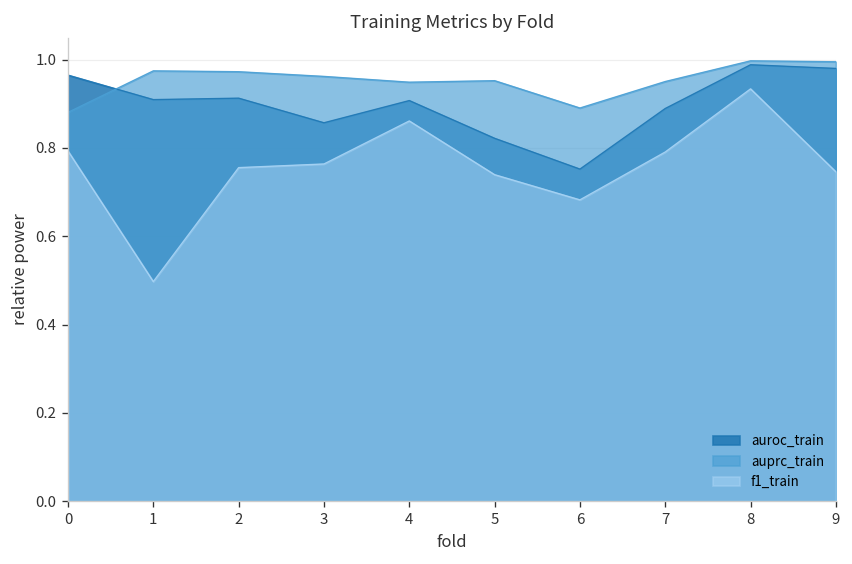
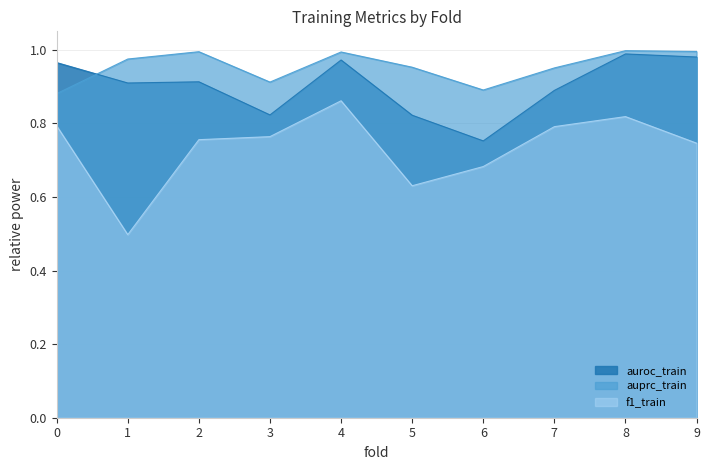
  {
    "auroc_train": {
      "0": 0.97,
      "1": 0.91,
      "2": 0.91,
-     "3": 0.86,
-     "4": 0.91,
+     "3": 0.82,
+     "4": 0.97,
      "5": 0.82,
      "6": 0.75,
      "7": 0.89,
      "8": 0.99,
      "9": 0.98
    },
    "auprc_train": {
      "0": 0.88,
      "1": 0.97,
-     "2": 0.97,
-     "3": 0.96,
-     "4": 0.95,
+     "2": 0.99,
+     "3": 0.91,
+     "4": 0.99,
      "5": 0.95,
      "6": 0.89,
      "7": 0.95,
      "8": 1.00,
      "9": 1.00
    },
    "f1_train": {
      "0": 0.79,
      "1": 0.50,
      "2": 0.76,
      "3": 0.76,
      "4": 0.86,
-     "5": 0.74,
+     "5": 0.63,
      "6": 0.68,
      "7": 0.79,
-     "8": 0.93,
+     "8": 0.82,
      "9": 0.75
    }
  }
